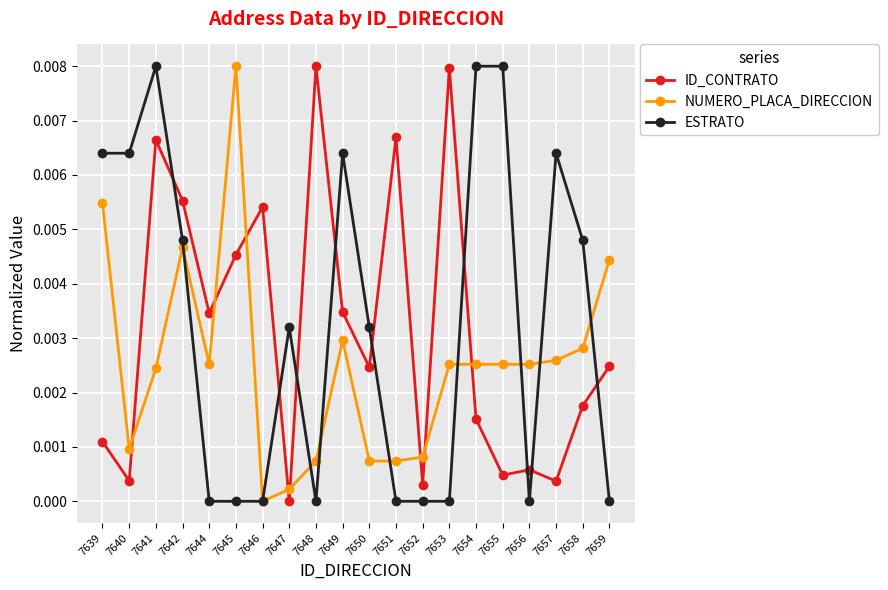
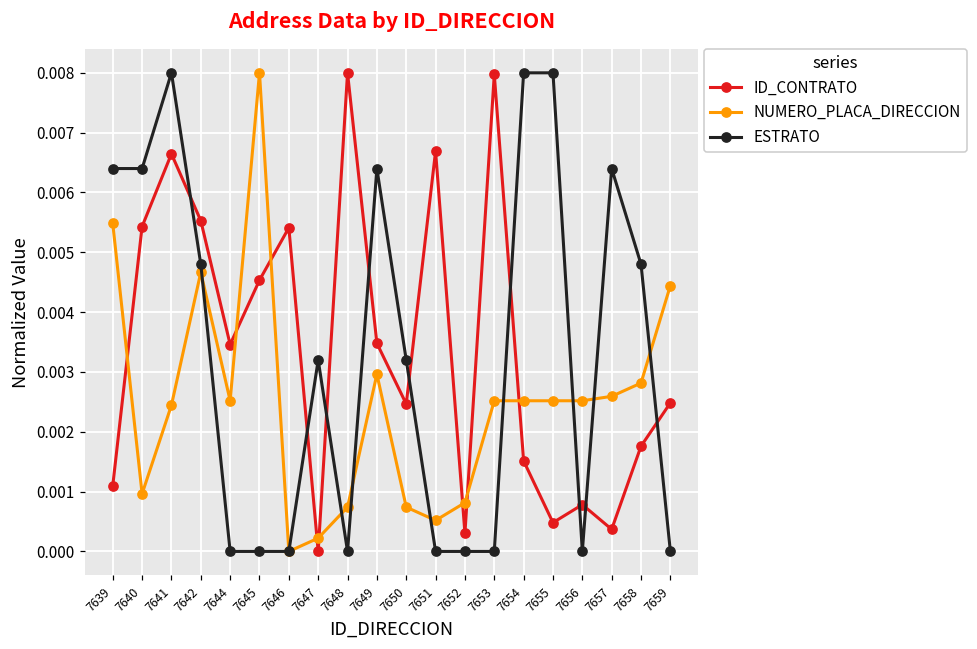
  {
    "ID_CONTRATO": {
      "7639": 0.0011,
-     "7640": 0.0004,
+     "7640": 0.0054,
      "7641": 0.0066,
      "7642": 0.0055,
      "7644": 0.0035,
      "7645": 0.0045,
      "7646": 0.0054,
      "7647": 0.0000,
      "7648": 0.0080,
      "7649": 0.0035,
      "7650": 0.0025,
      "7651": 0.0067,
      "7652": 0.0003,
      "7653": 0.0080,
      "7654": 0.0015,
      "7655": 0.0005,
-     "7656": 0.0006,
+     "7656": 0.0008,
      "7657": 0.0004,
      "7658": 0.0018,
      "7659": 0.0025
    },
    "NUMERO_PLACA_DIRECCION": {
      "7639": 0.0055,
      "7640": 0.0010,
      "7641": 0.0024,
      "7642": 0.0047,
      "7644": 0.0025,
      "7645": 0.0080,
      "7647": 0.0002,
      "7648": 0.0007,
      "7649": 0.0030,
      "7650": 0.0007,
-     "7651": 0.0007,
+     "7651": 0.0005,
      "7652": 0.0008,
      "7653": 0.0025,
      "7654": 0.0025,
      "7655": 0.0025,
      "7656": 0.0025,
      "7657": 0.0026,
      "7658": 0.0028,
      "7659": 0.0044
    },
    "ESTRATO": {
      "7639": 0.0064,
      "7640": 0.0064,
      "7641": 0.0080,
      "7642": 0.0048,
      "7644": 0.0000,
      "7645": 0.0000,
      "7647": 0.0032,
      "7648": 0.0000,
      "7649": 0.0064,
      "7650": 0.0032,
      "7651": 0.0000,
      "7652": 0.0000,
      "7653": 0.0000,
      "7654": 0.0080,
      "7655": 0.0080,
      "7656": 0.0000,
      "7657": 0.0064,
      "7658": 0.0048,
      "7659": 0.0000
    }
  }
